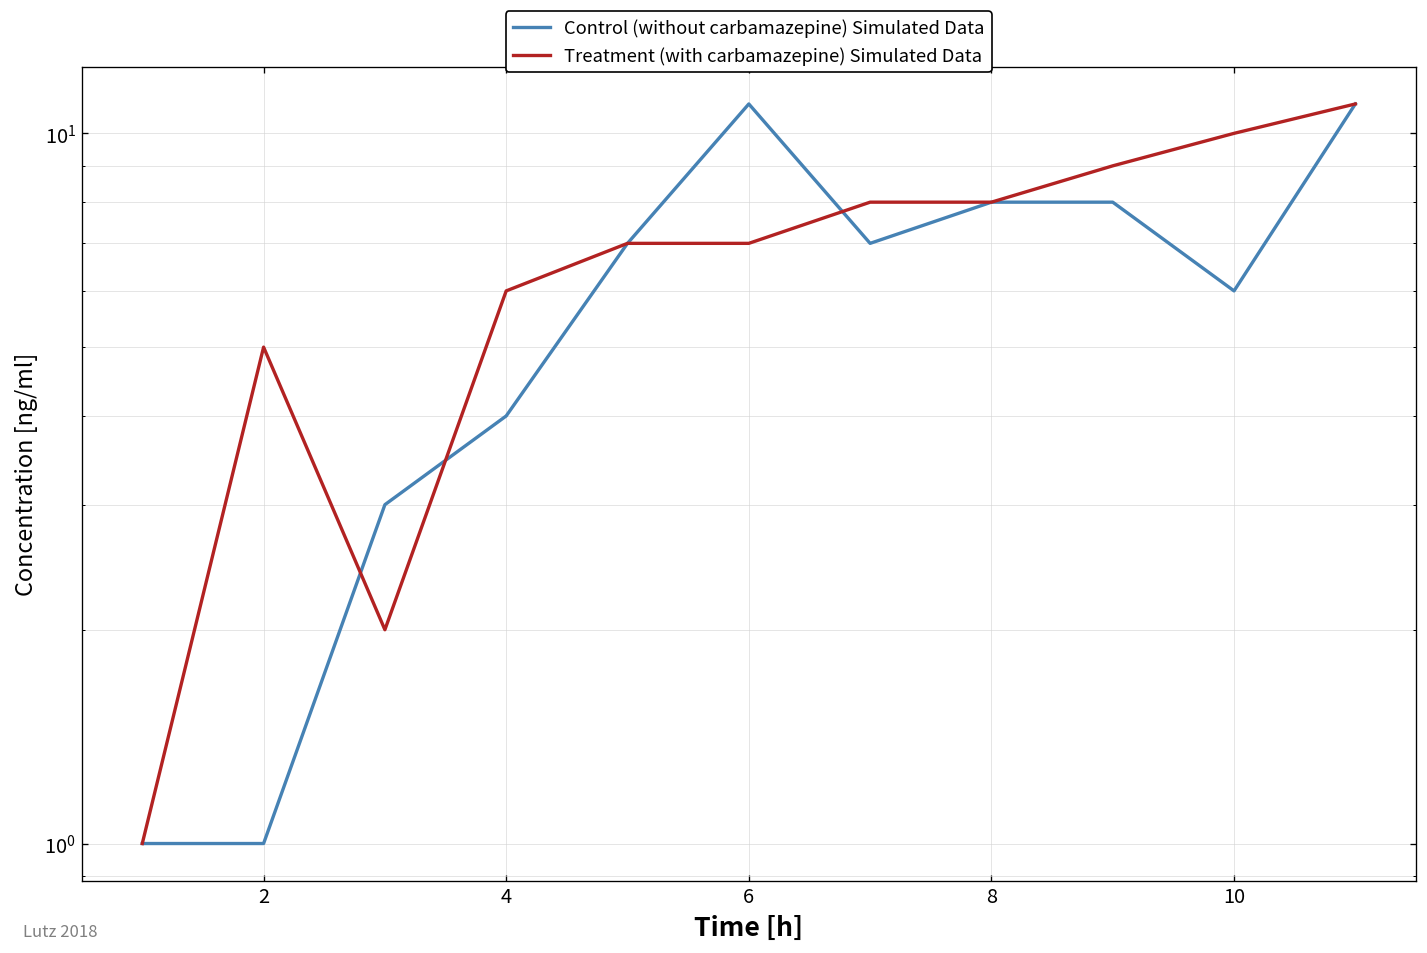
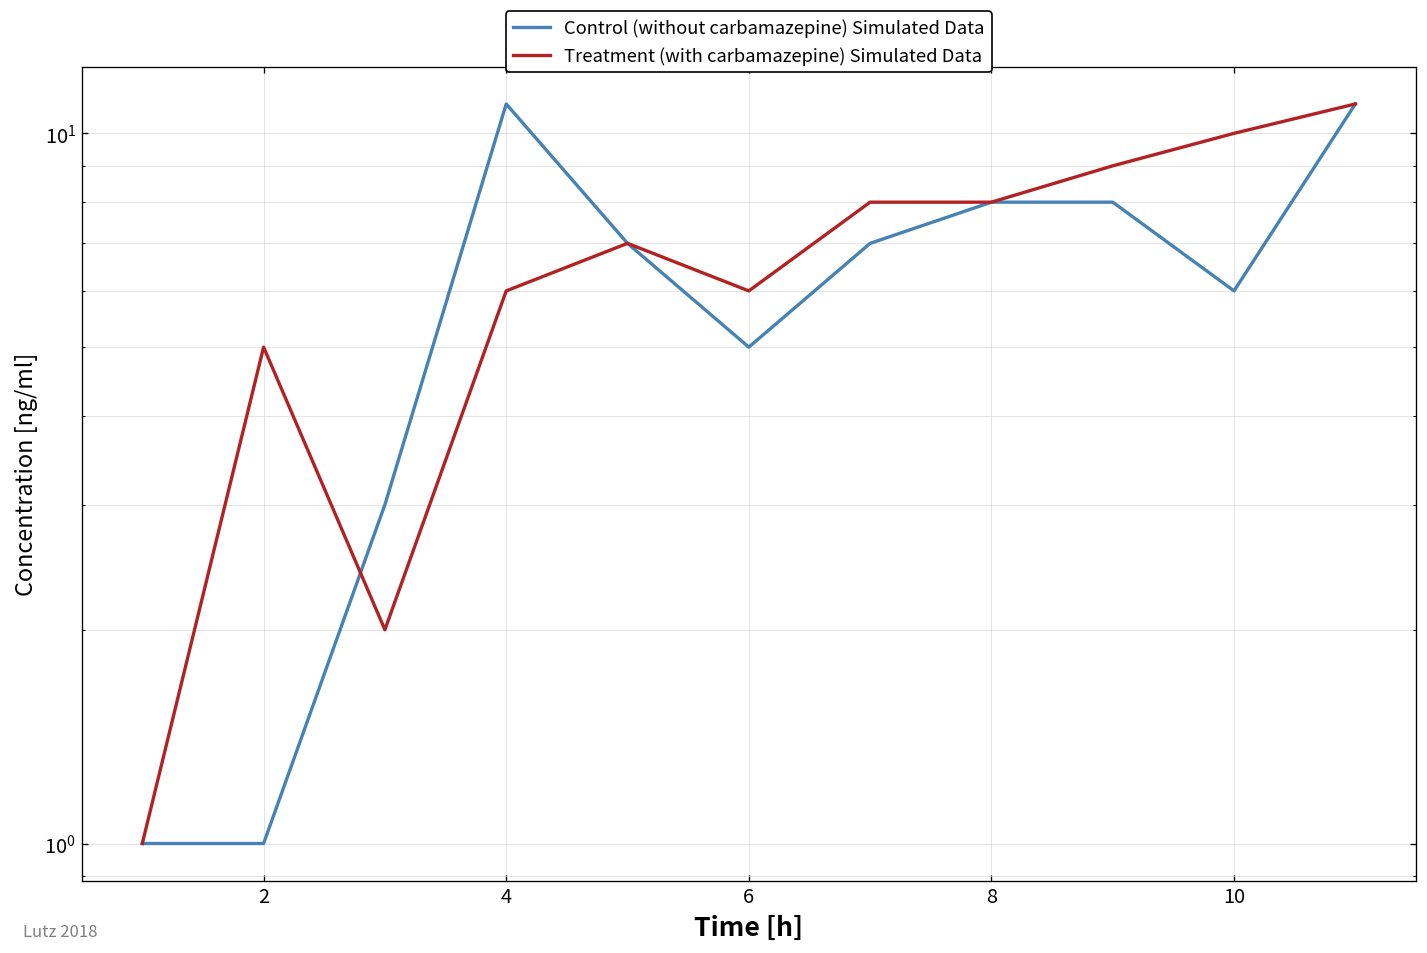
  {
    "Control (without carbamazepine) Simulated Data": {
      "2": 1,
-     "4": 4,
-     "6": 11,
+     "4": 11,
+     "6": 5,
      "10": 6
    },
    "Treatment (with carbamazepine) Simulated Data": {
      "2": 5,
      "4": 6,
-     "6": 7,
+     "6": 6,
      "10": 10
    }
  }
